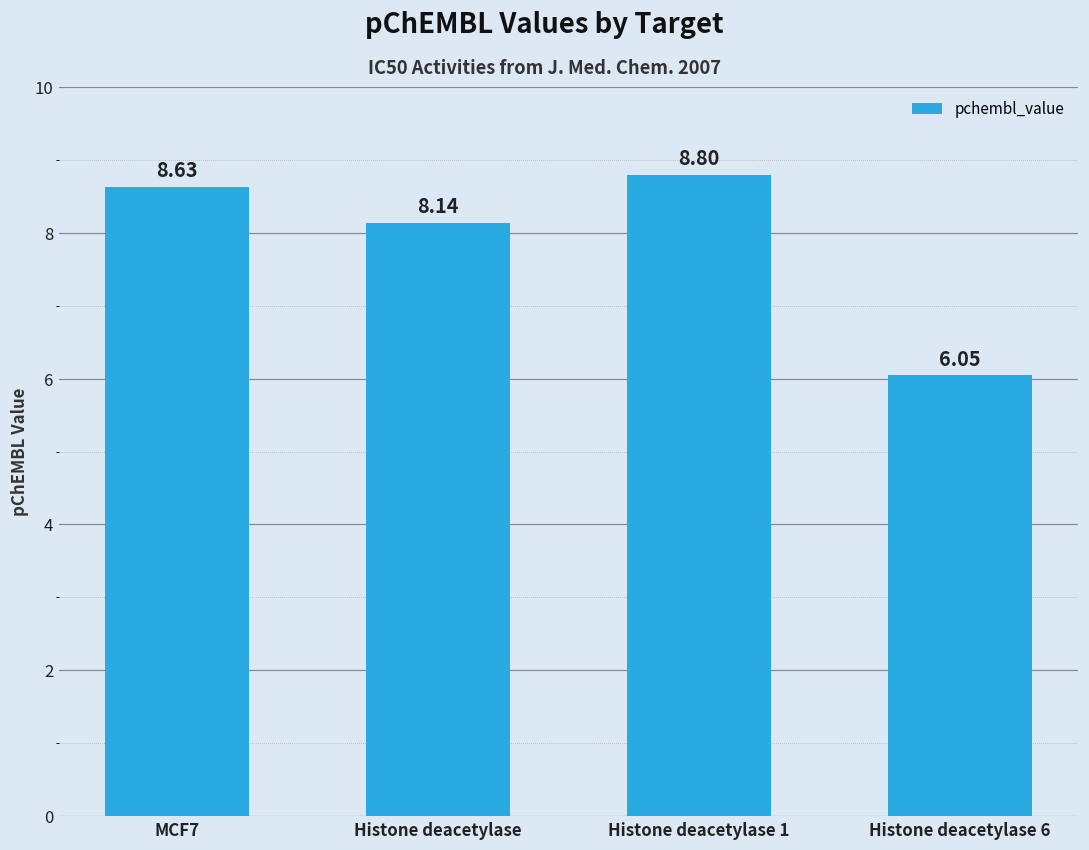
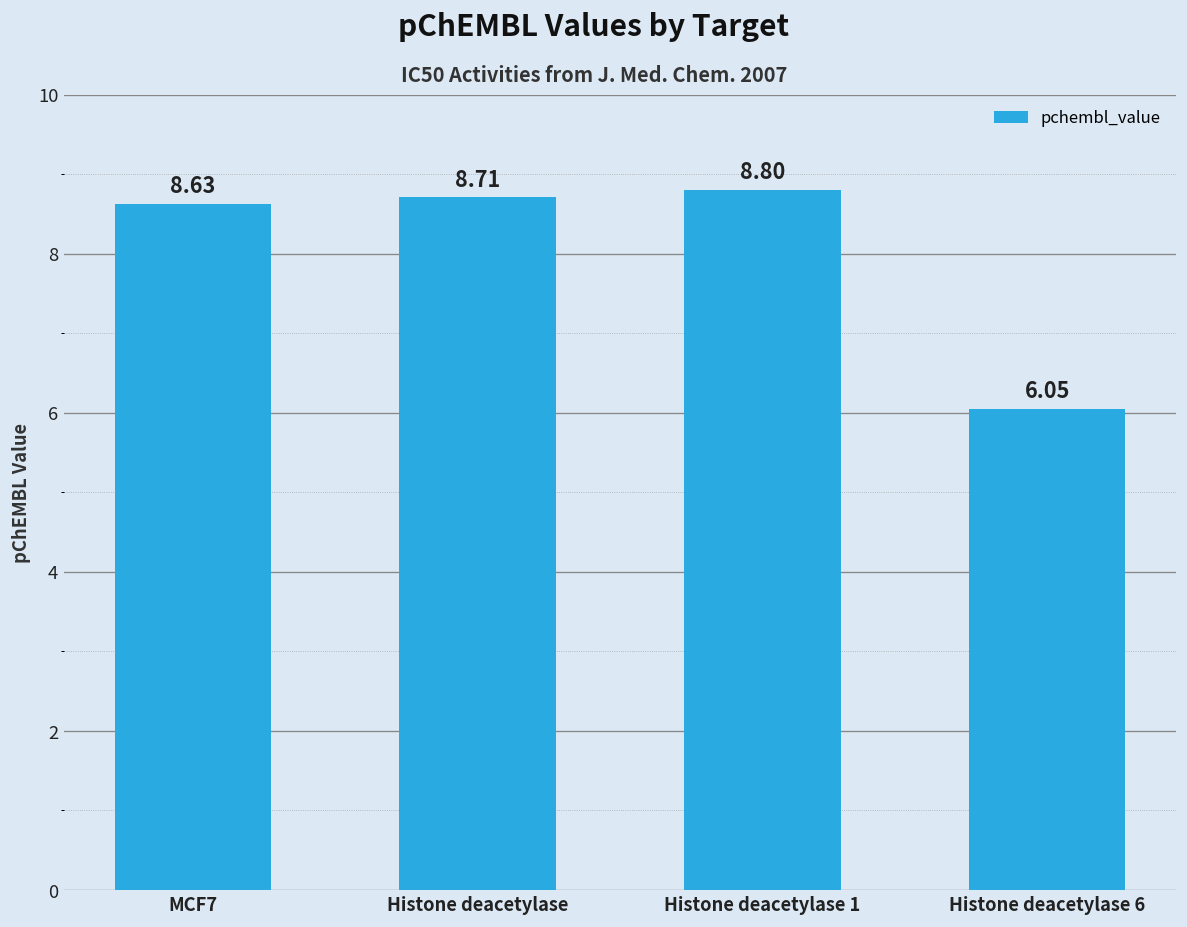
  {
    "MCF7": 8.63,
-   "Histone deacetylase": 8.14,
+   "Histone deacetylase": 8.71,
    "Histone deacetylase 1": 8.80,
    "Histone deacetylase 6": 6.05
  }
